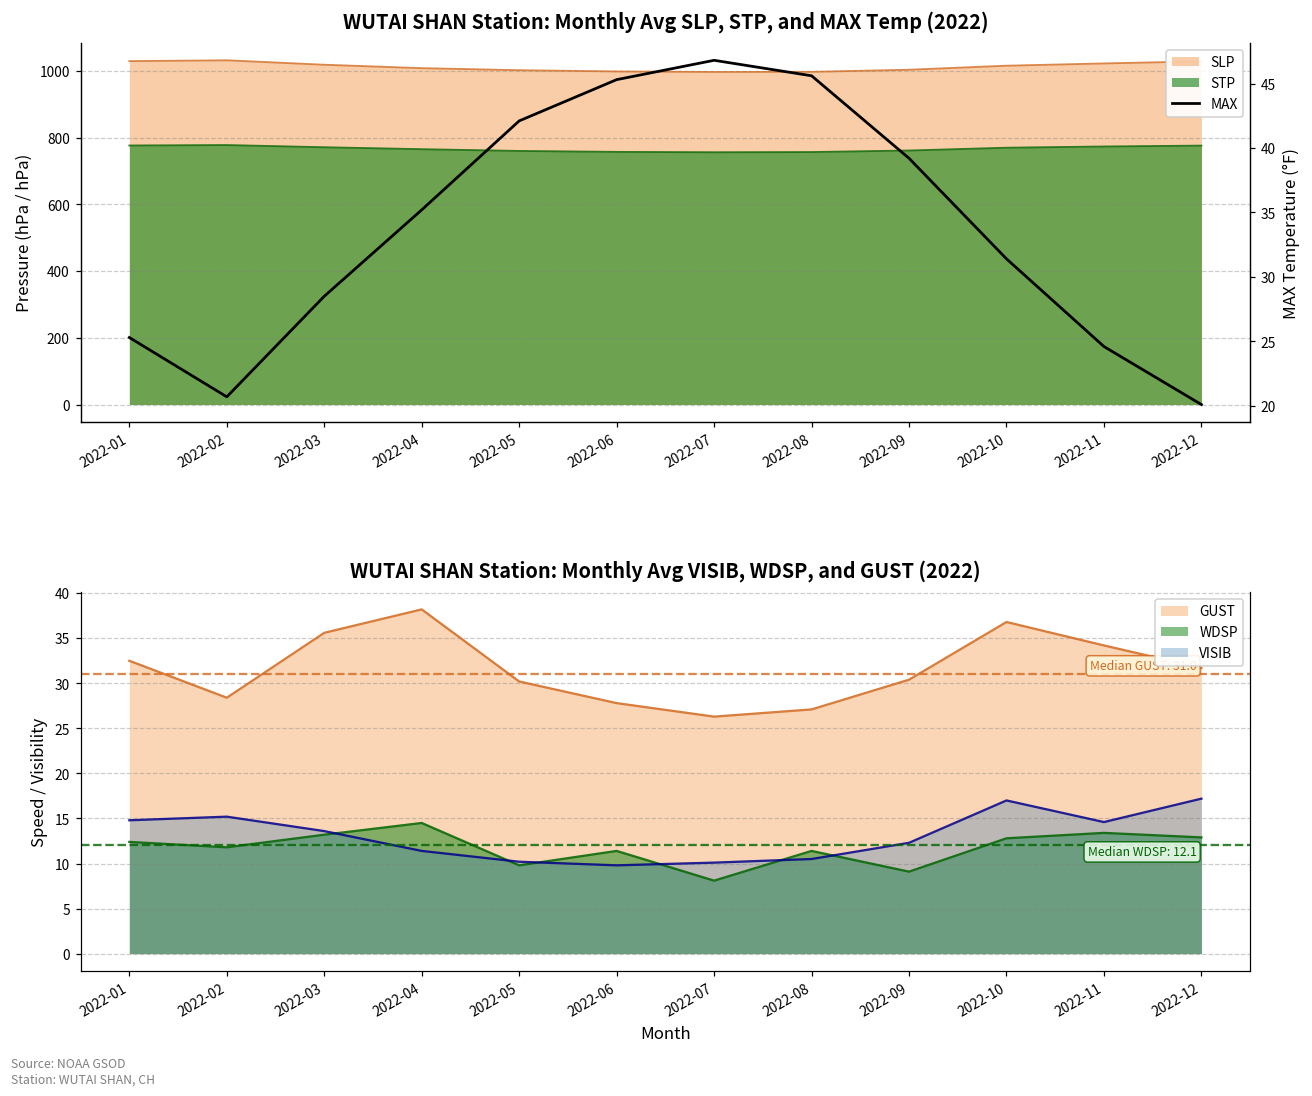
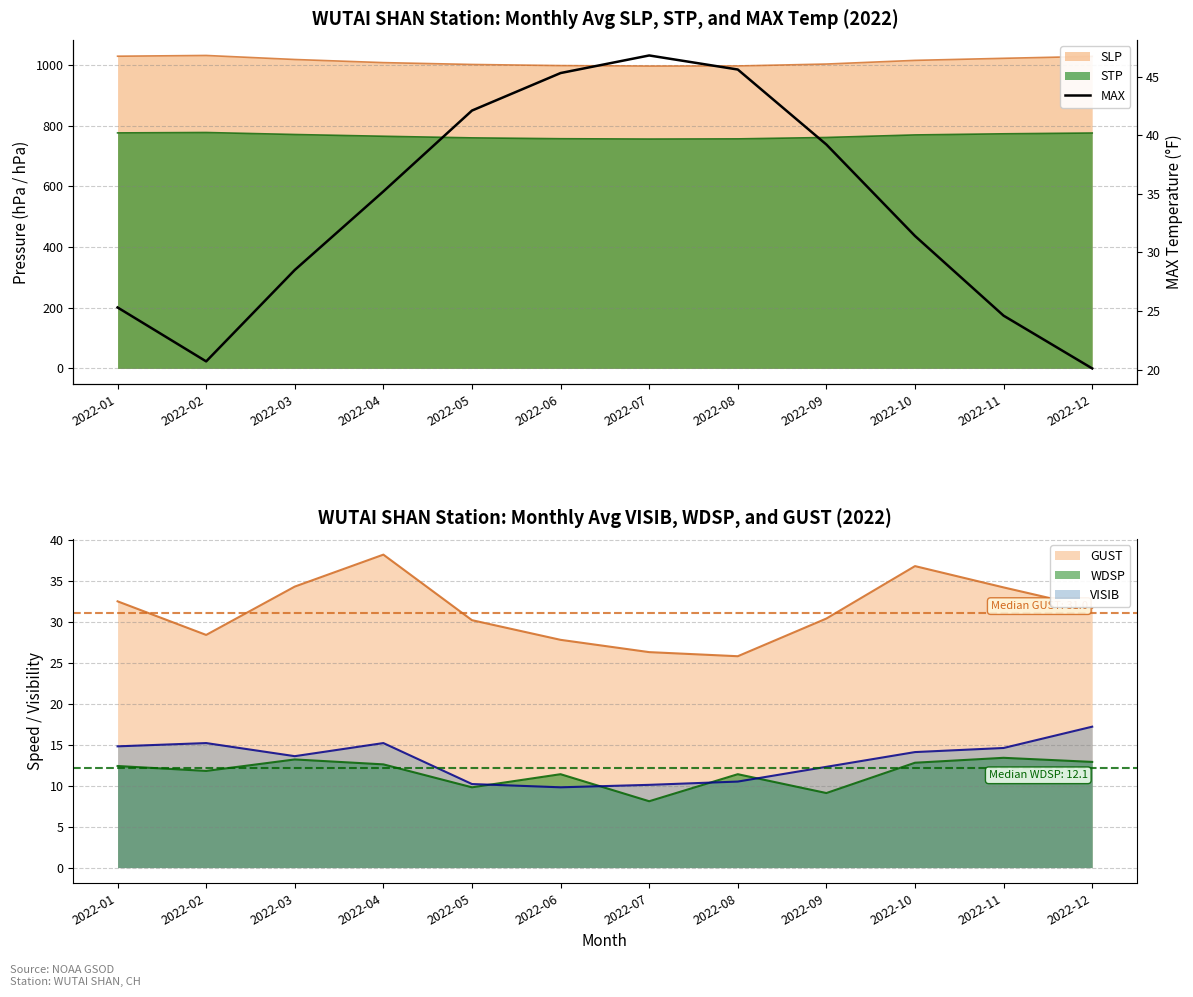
  {
    "WUTAI SHAN Station: Monthly Avg VISIB, WDSP, and GUST (2022)": {
      "GUST": {
        "2022-01": 33,
        "2022-02": 28,
-       "2022-03": 36,
+       "2022-03": 34,
        "2022-04": 38,
        "2022-05": 30,
        "2022-06": 28,
        "2022-07": 26,
-       "2022-08": 27,
+       "2022-08": 26,
        "2022-09": 30,
        "2022-10": 37,
        "2022-11": 34
      },
      "WDSP": {
        "2022-01": 12,
        "2022-02": 12,
        "2022-03": 13,
-       "2022-04": 15,
+       "2022-04": 13,
        "2022-05": 10,
        "2022-06": 11,
        "2022-07": 8,
        "2022-08": 11,
        "2022-09": 9,
        "2022-10": 13,
        "2022-11": 13
      },
      "VISIB": {
        "2022-01": 15,
        "2022-02": 15,
        "2022-03": 14,
-       "2022-04": 11,
+       "2022-04": 15,
        "2022-05": 10,
        "2022-06": 10,
        "2022-07": 10,
        "2022-08": 11,
        "2022-09": 12,
-       "2022-10": 17,
+       "2022-10": 14,
        "2022-11": 15,
        "2022-12": 17
      }
    }
  }
